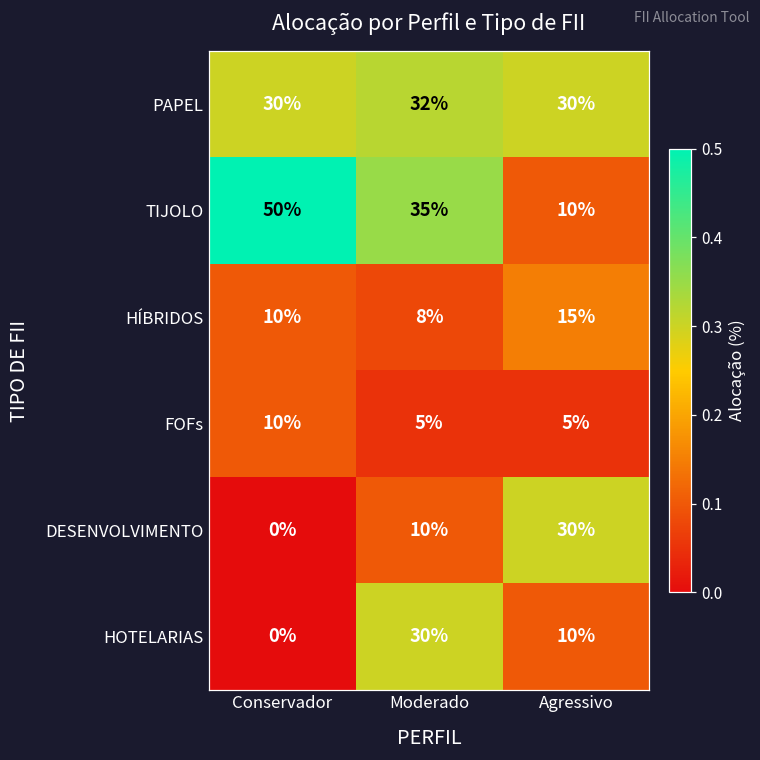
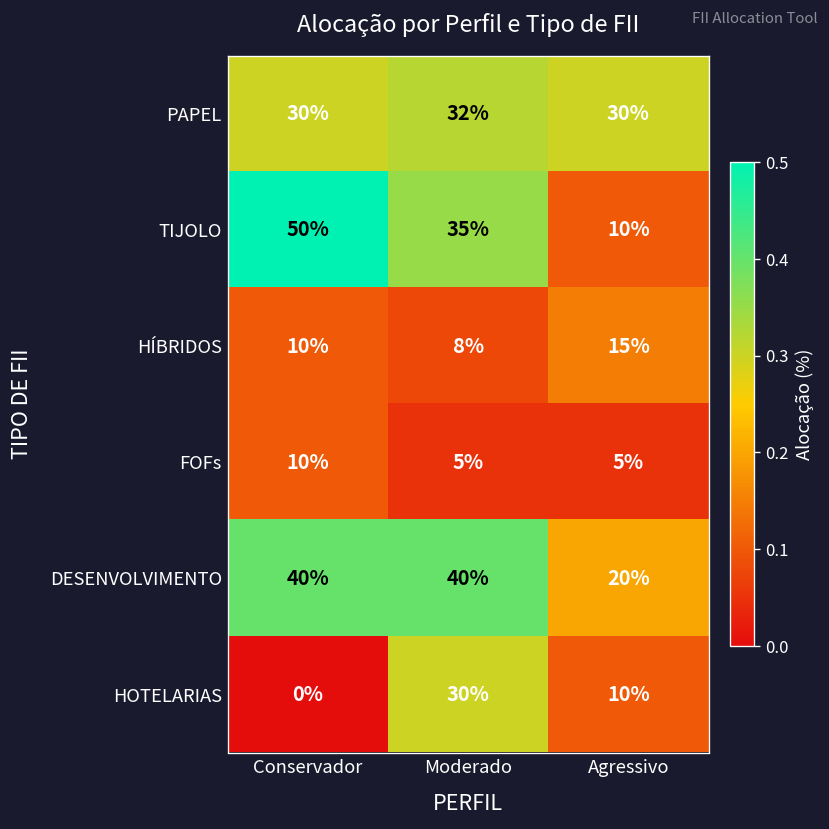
  {
    "PAPEL": {
      "Conservador": "30%",
      "Moderado": "32%",
      "Agressivo": "30%"
    },
    "TIJOLO": {
      "Conservador": "50%",
      "Moderado": "35%",
      "Agressivo": "10%"
    },
    "HÍBRIDOS": {
      "Conservador": "10%",
      "Moderado": "8%",
      "Agressivo": "15%"
    },
    "FOFs": {
      "Conservador": "10%",
      "Moderado": "5%",
      "Agressivo": "5%"
    },
    "DESENVOLVIMENTO": {
-     "Conservador": "0%",
-     "Moderado": "10%",
-     "Agressivo": "30%"
+     "Conservador": "40%",
+     "Moderado": "40%",
+     "Agressivo": "20%"
    },
    "HOTELARIAS": {
      "Conservador": "0%",
      "Moderado": "30%",
      "Agressivo": "10%"
    }
  }
